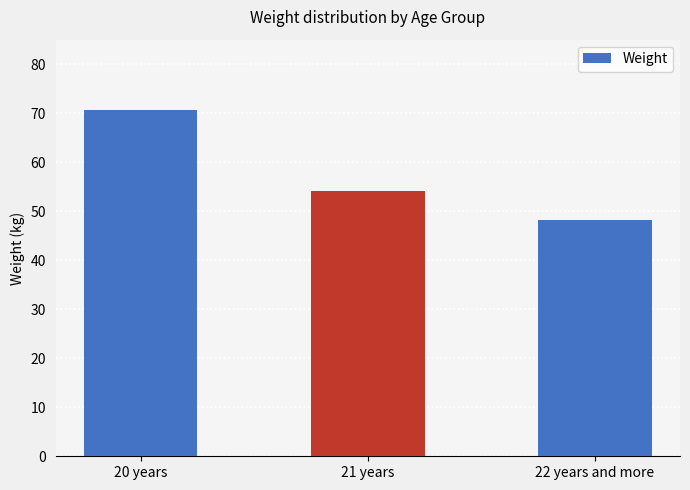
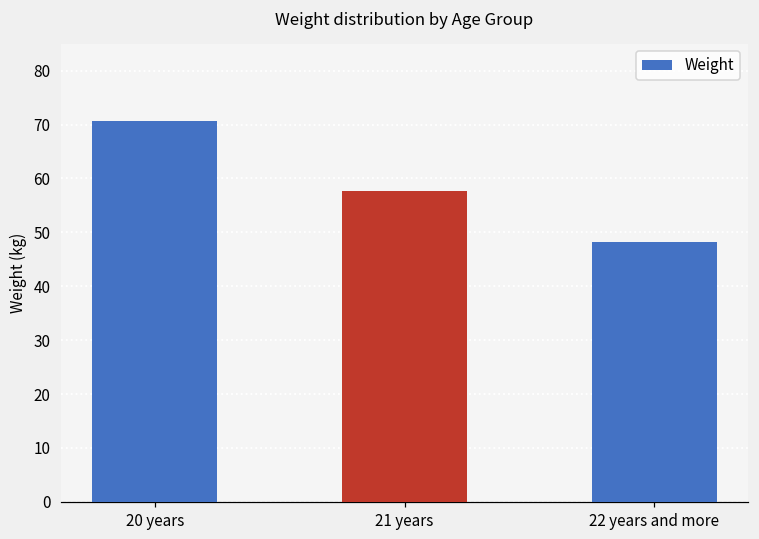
  {
    "20 years": 71,
-   "21 years": 54,
+   "21 years": 58,
    "22 years and more": 48
  }
